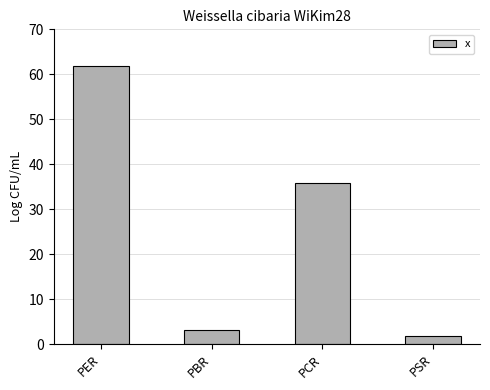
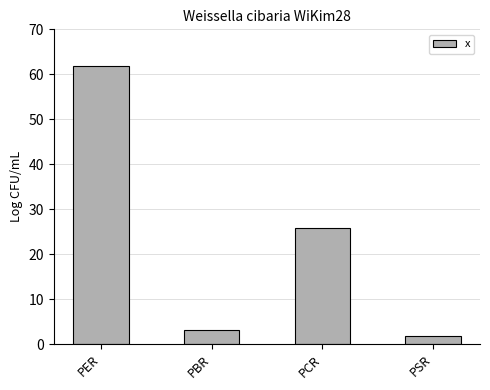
  {
    "PER": 62,
    "PBR": 3,
-   "PCR": 36,
+   "PCR": 26,
    "PSR": 2
  }
